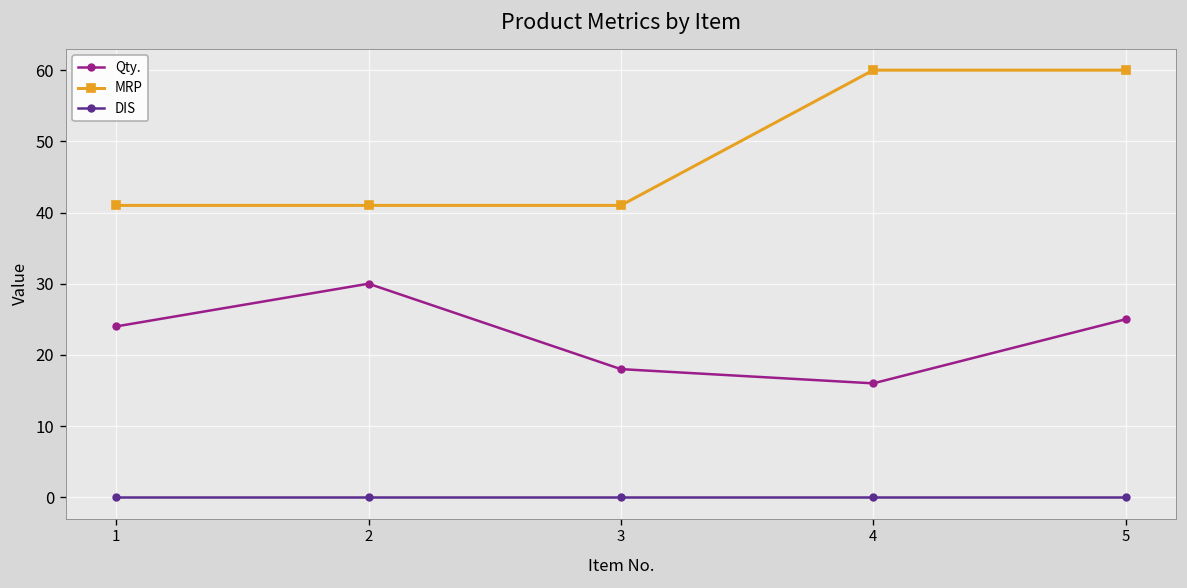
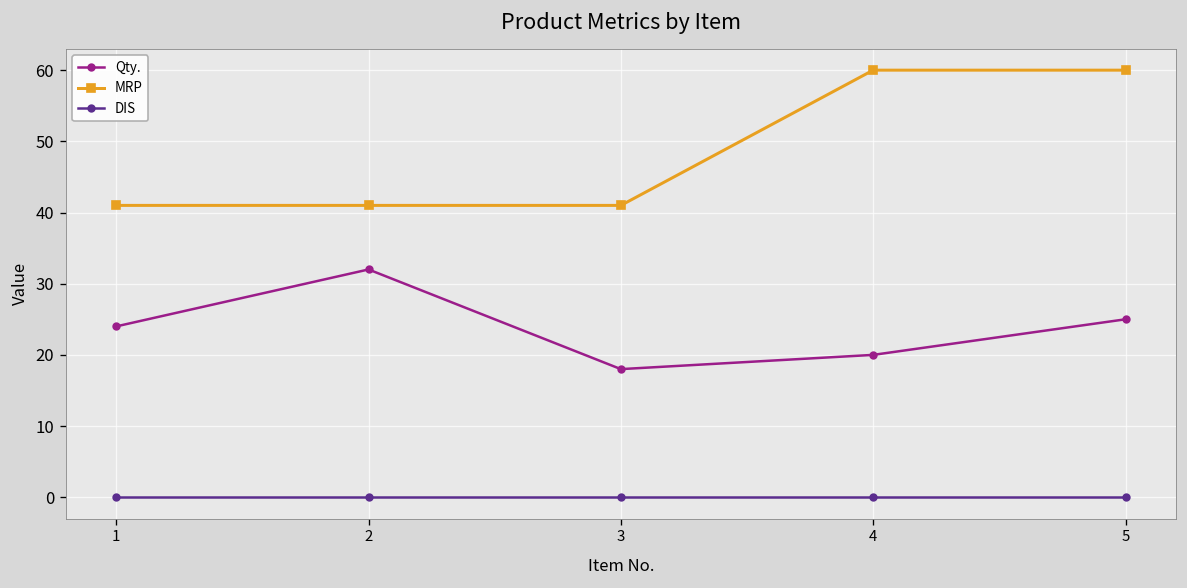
  {
    "Qty.": {
      "1": 24,
-     "2": 30,
+     "2": 32,
      "3": 18,
-     "4": 16,
+     "4": 20,
      "5": 25
    },
    "MRP": {
      "1": 41,
      "2": 41,
      "3": 41,
      "4": 60,
      "5": 60
    },
    "DIS": {
      "1": 0,
      "2": 0,
      "3": 0,
      "4": 0,
      "5": 0
    }
  }
